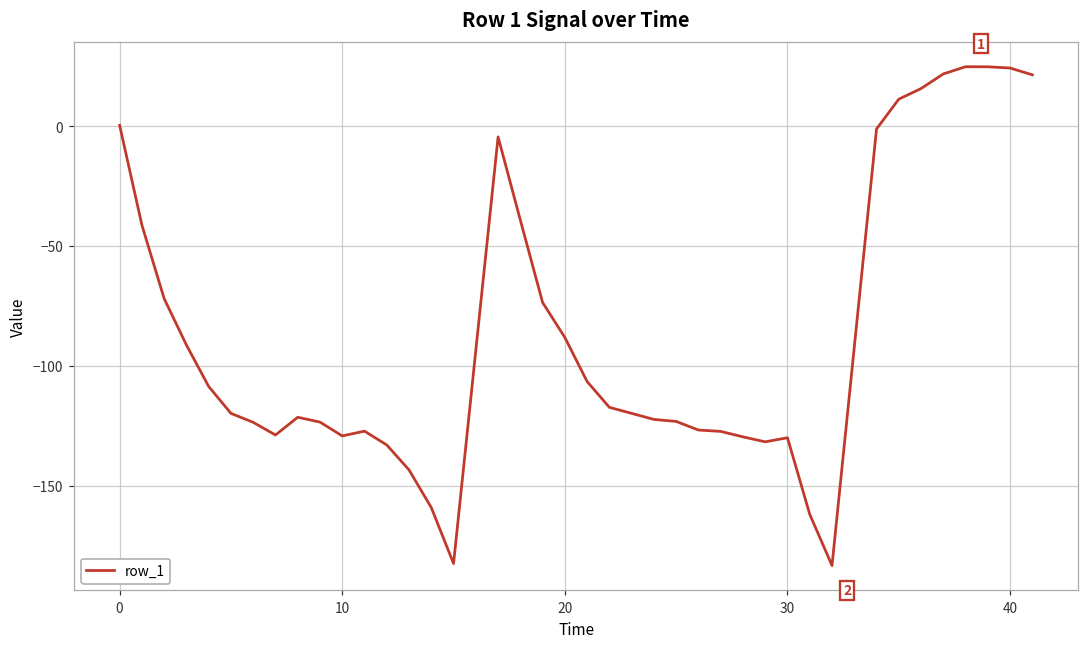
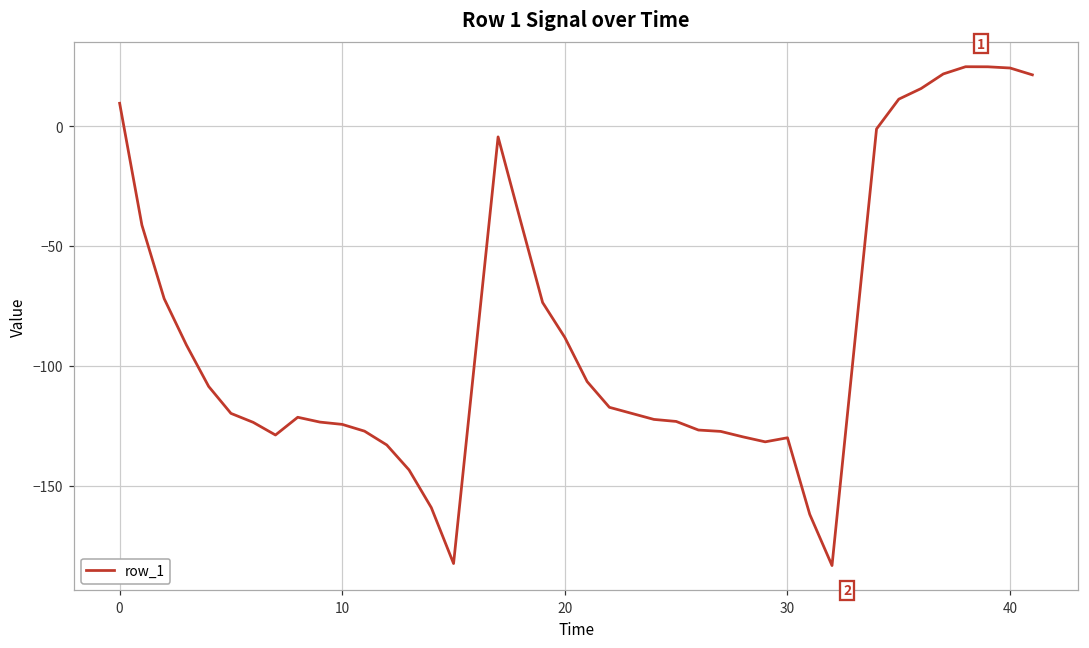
  {
-   "0": 0,
-   "10": -129,
+   "0": 10,
+   "10": -124,
    "20": -88,
    "30": -130,
    "40": 24
  }
